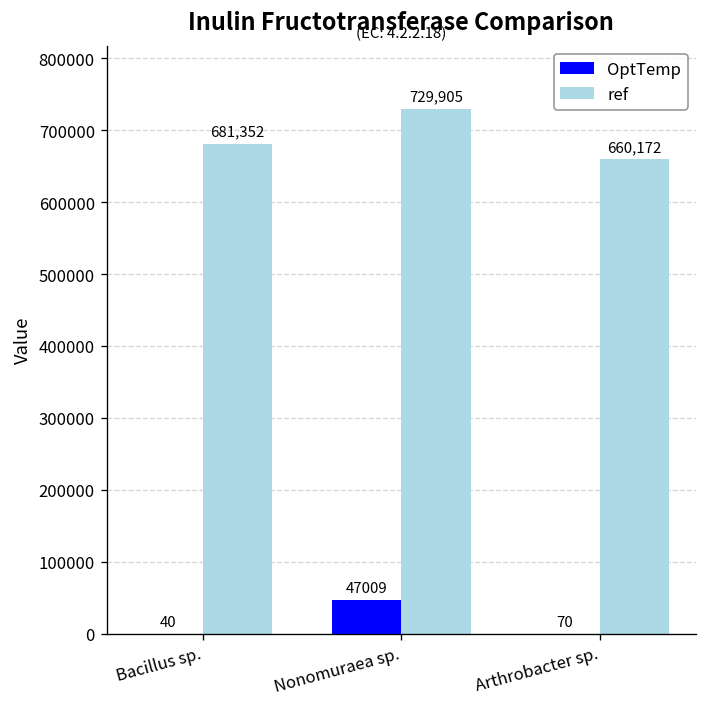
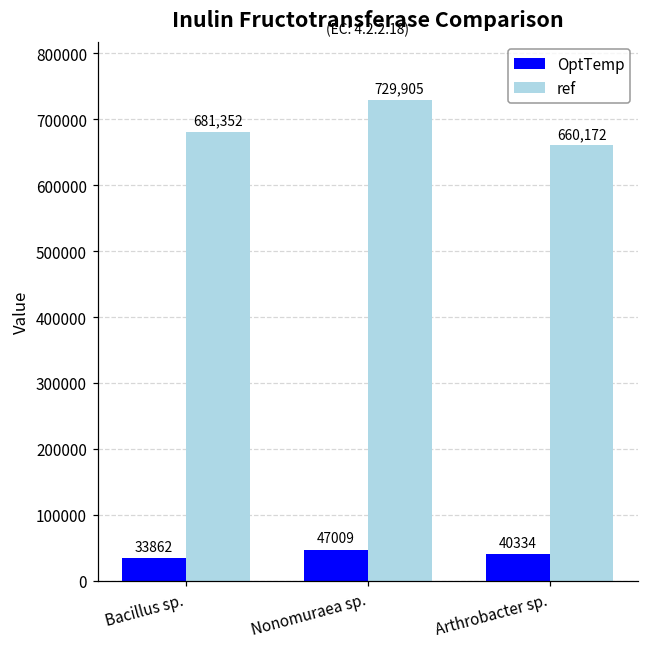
  {
    "OptTemp": {
-     "Bacillus sp.": "40",
+     "Bacillus sp.": "33862",
      "Nonomuraea sp.": "47009",
-     "Arthrobacter sp.": "70"
+     "Arthrobacter sp.": "40334"
    },
    "ref": {
      "Bacillus sp.": "681,352",
      "Nonomuraea sp.": "729,905",
      "Arthrobacter sp.": "660,172"
    }
  }
